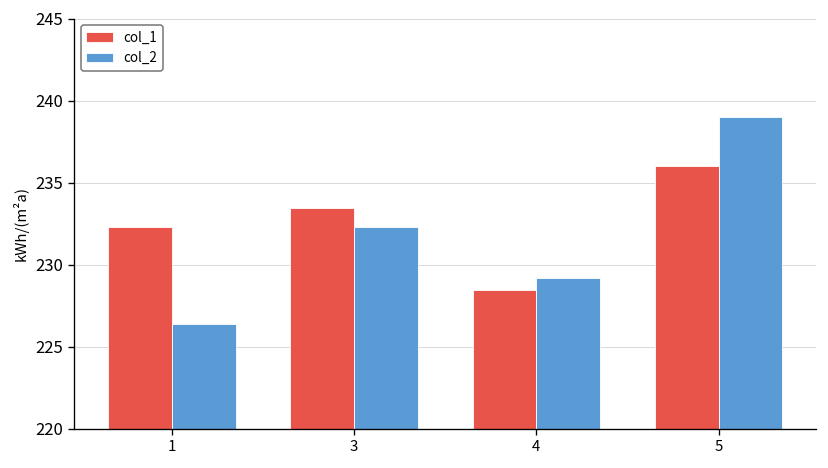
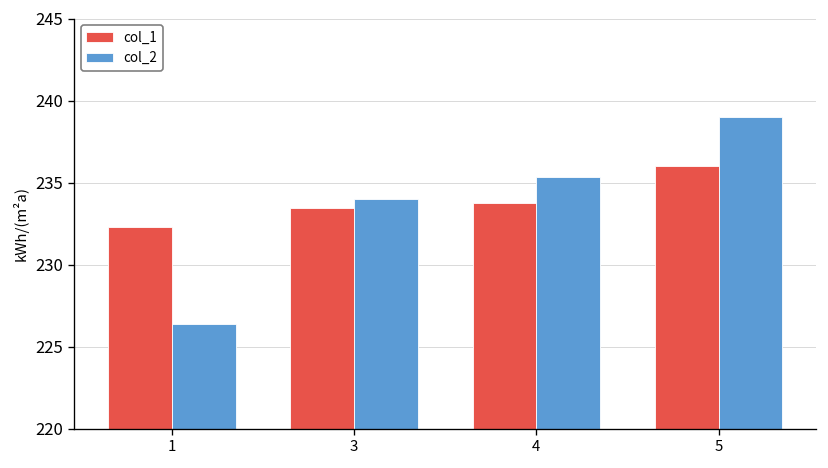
  {
    "col_1": {
      "1": 232.3,
      "3": 233.4,
-     "4": 228.4,
+     "4": 233.7,
      "5": 236.0
    },
    "col_2": {
      "1": 226.4,
-     "3": 232.3,
-     "4": 229.2,
+     "3": 234.0,
+     "4": 235.3,
      "5": 239.0
    }
  }
